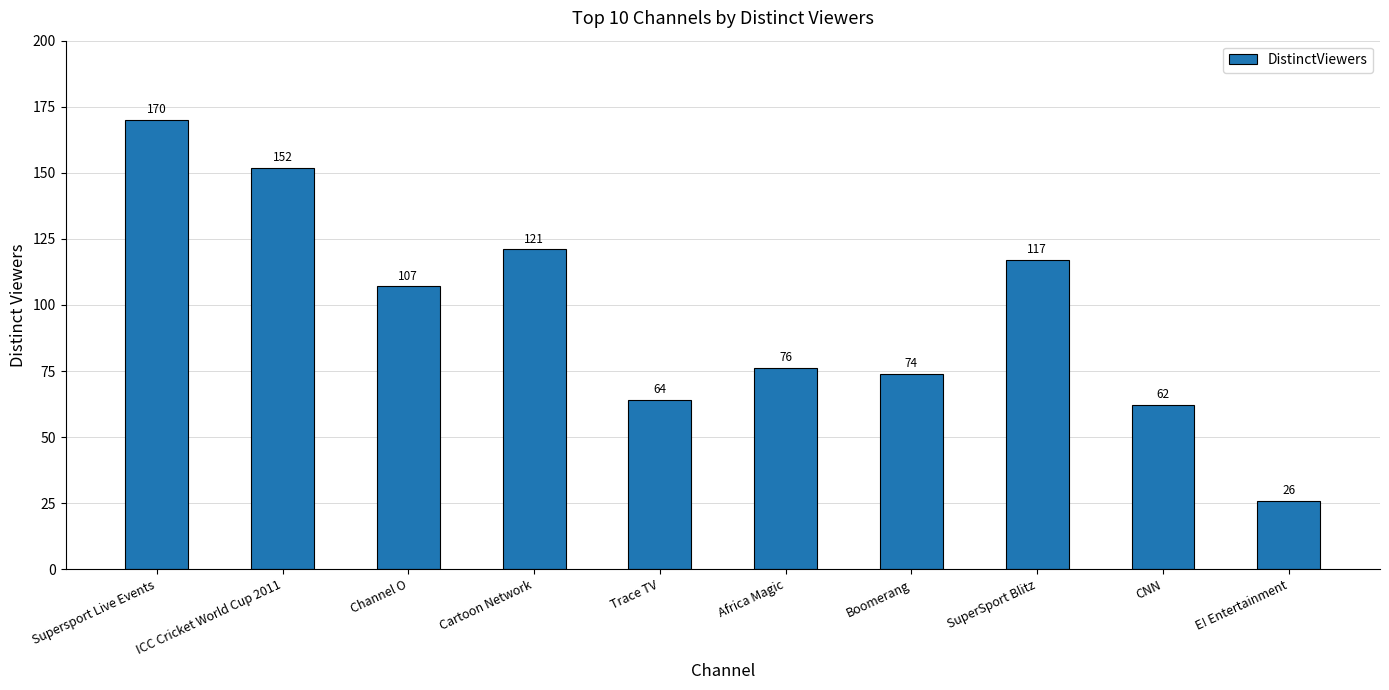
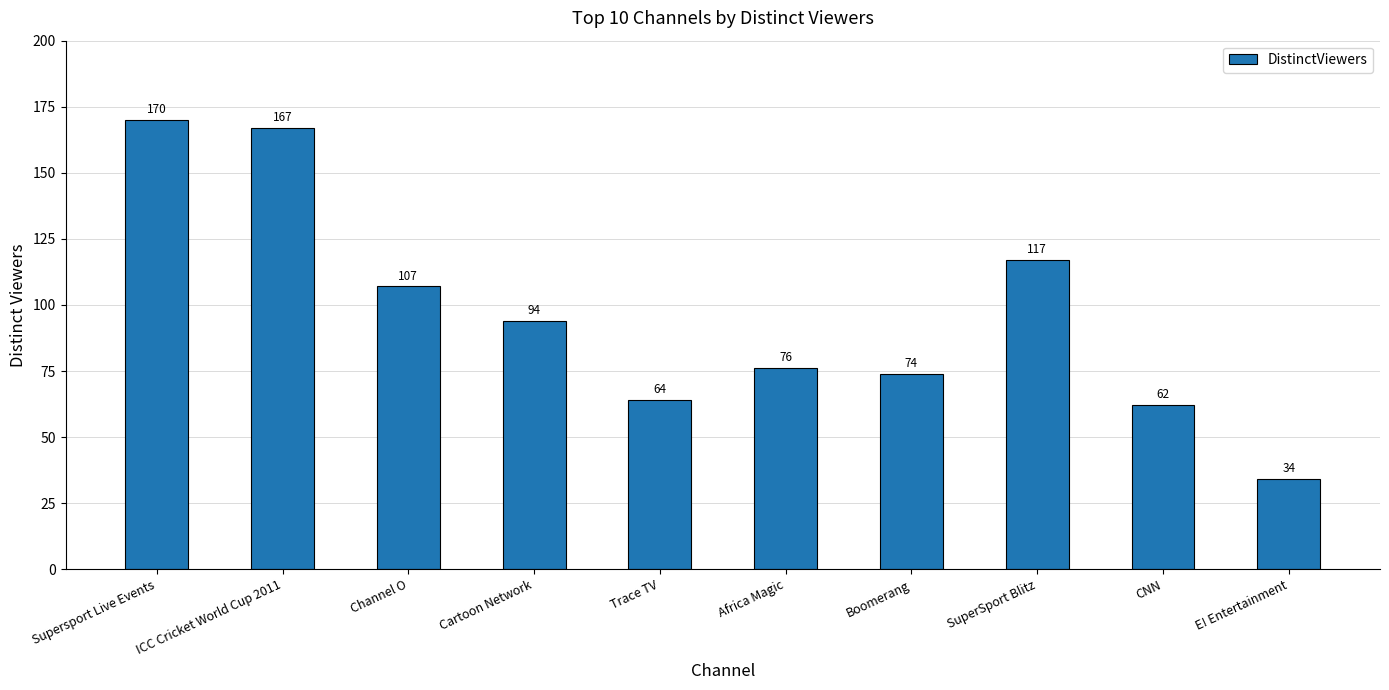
  {
    "Supersport Live Events": 170,
-   "ICC Cricket World Cup 2011": 152,
+   "ICC Cricket World Cup 2011": 167,
    "Channel O": 107,
-   "Cartoon Network": 121,
+   "Cartoon Network": 94,
    "Trace TV": 64,
    "Africa Magic": 76,
    "Boomerang": 74,
    "SuperSport Blitz": 117,
    "CNN": 62,
-   "E! Entertainment": 26
+   "E! Entertainment": 34
  }
